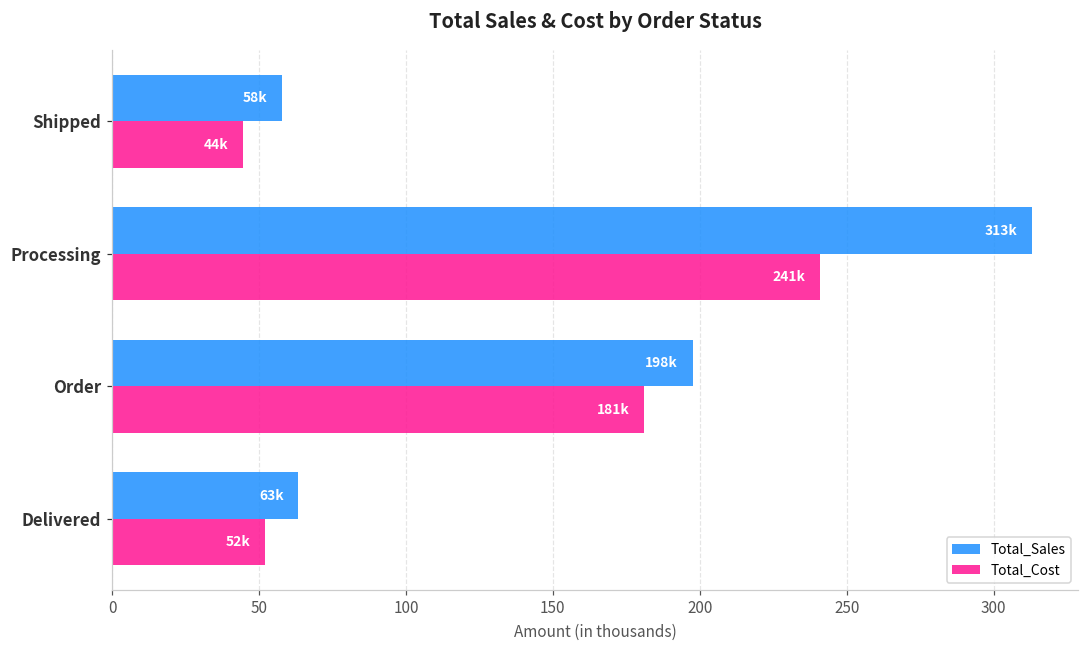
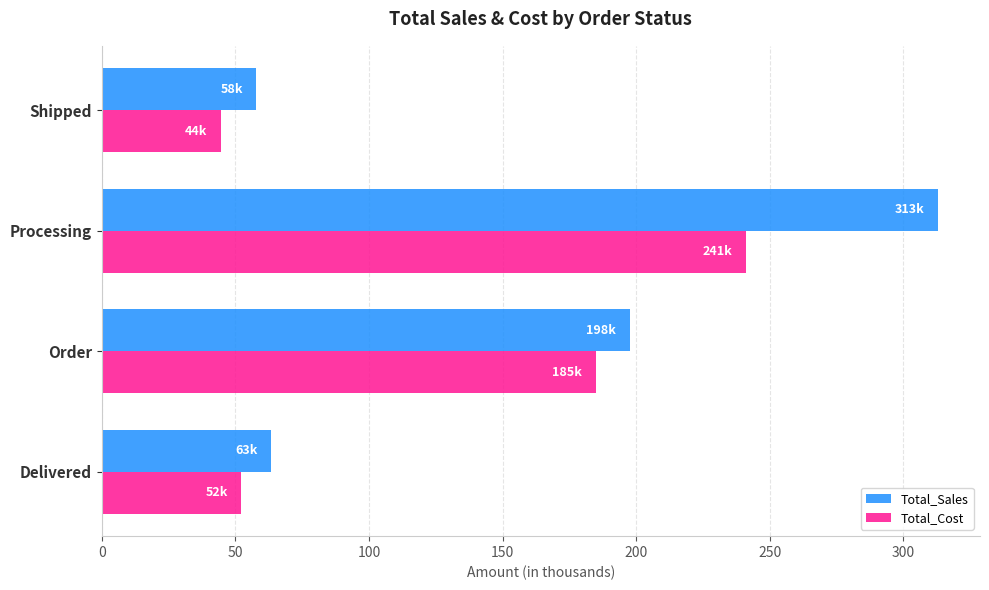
  {
    "Total_Sales": {
      "Shipped": "58k",
      "Processing": "313k",
      "Order": "198k",
      "Delivered": "63k"
    },
    "Total_Cost": {
      "Shipped": "44k",
      "Processing": "241k",
-     "Order": "181k",
+     "Order": "185k",
      "Delivered": "52k"
    }
  }
